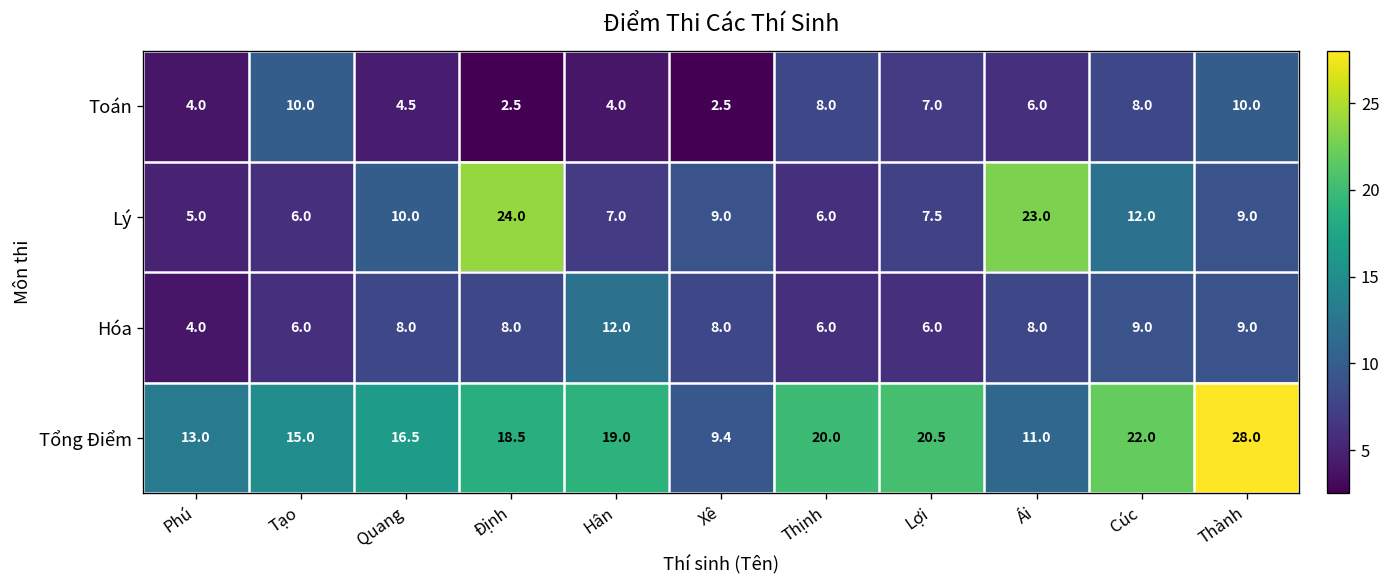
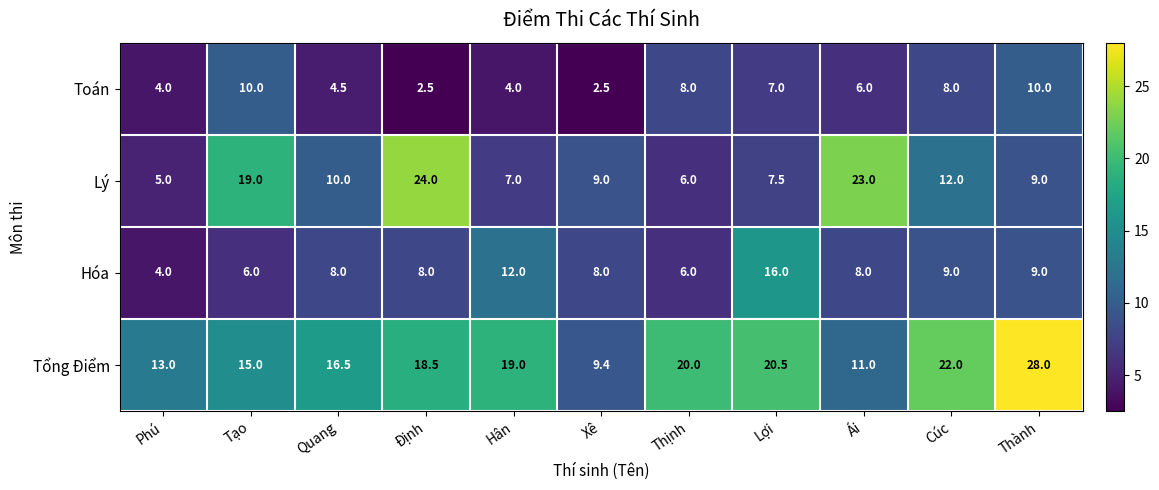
  {
    "Toán": {
      "Phú": 4.0,
      "Tạo": 10.0,
      "Quang": 4.5,
      "Định": 2.5,
      "Hân": 4.0,
      "Xê": 2.5,
      "Thịnh": 8.0,
      "Lợi": 7.0,
      "Ái": 6.0,
      "Cúc": 8.0,
      "Thành": 10.0
    },
    "Lý": {
      "Phú": 5.0,
-     "Tạo": 6.0,
+     "Tạo": 19.0,
      "Quang": 10.0,
      "Định": 24.0,
      "Hân": 7.0,
      "Xê": 9.0,
      "Thịnh": 6.0,
      "Lợi": 7.5,
      "Ái": 23.0,
      "Cúc": 12.0,
      "Thành": 9.0
    },
    "Hóa": {
      "Phú": 4.0,
      "Tạo": 6.0,
      "Quang": 8.0,
      "Định": 8.0,
      "Hân": 12.0,
      "Xê": 8.0,
      "Thịnh": 6.0,
-     "Lợi": 6.0,
+     "Lợi": 16.0,
      "Ái": 8.0,
      "Cúc": 9.0,
      "Thành": 9.0
    },
    "Tổng Điểm": {
      "Phú": 13.0,
      "Tạo": 15.0,
      "Quang": 16.5,
      "Định": 18.5,
      "Hân": 19.0,
      "Xê": 9.4,
      "Thịnh": 20.0,
      "Lợi": 20.5,
      "Ái": 11.0,
      "Cúc": 22.0,
      "Thành": 28.0
    }
  }
